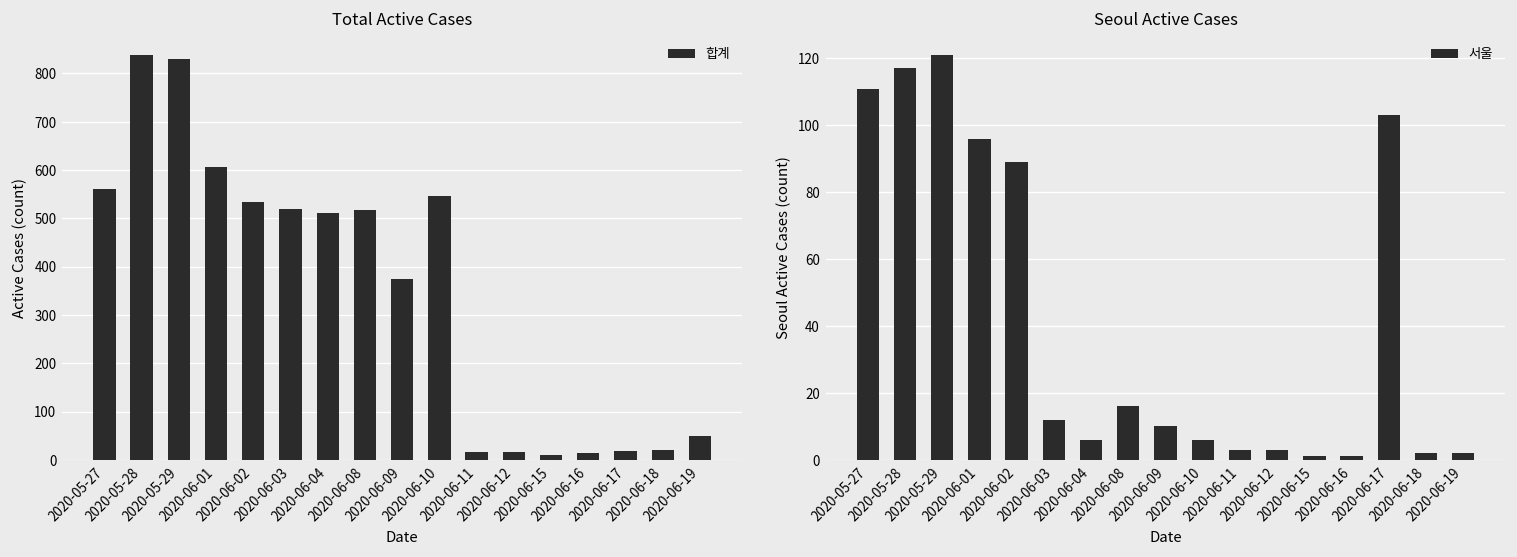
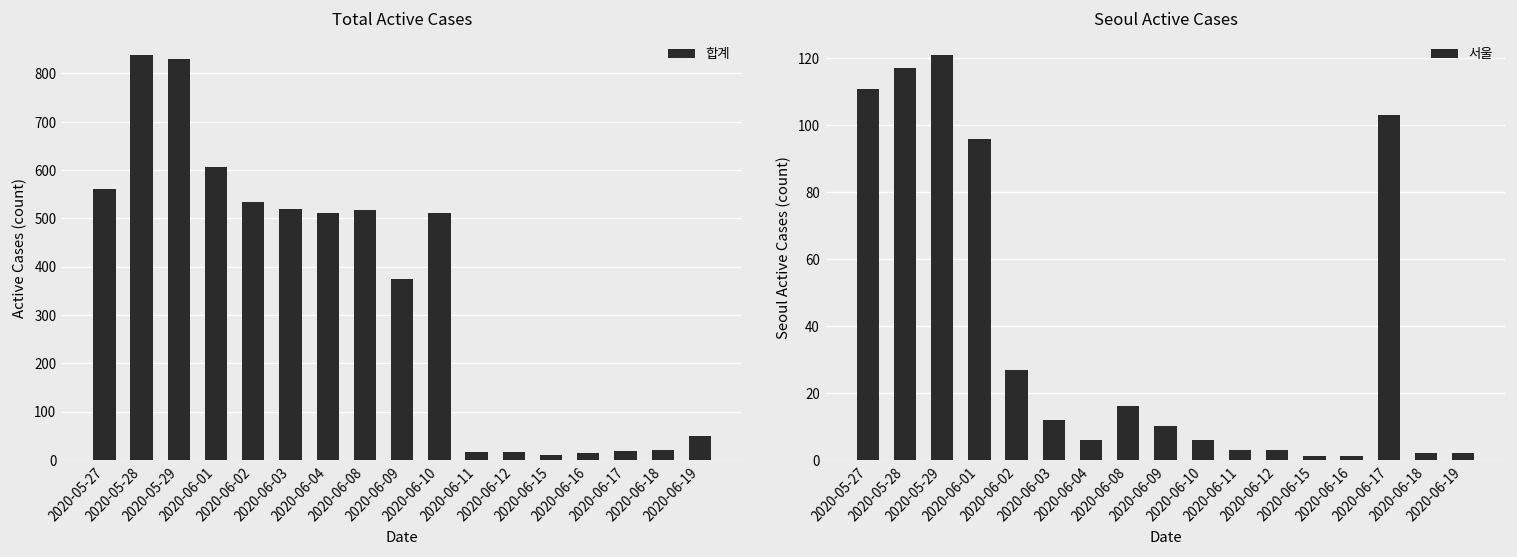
  {
    "Total Active Cases": {
      "2020-05-27": 560,
      "2020-05-28": 840,
      "2020-05-29": 830,
      "2020-06-01": 610,
      "2020-06-02": 530,
      "2020-06-03": 520,
      "2020-06-04": 510,
      "2020-06-08": 520,
      "2020-06-09": 370,
-     "2020-06-10": 550,
+     "2020-06-10": 510,
      "2020-06-11": 20,
      "2020-06-12": 20,
      "2020-06-15": 10,
      "2020-06-16": 10,
      "2020-06-17": 20,
      "2020-06-18": 20,
      "2020-06-19": 50
    },
    "Seoul Active Cases": {
      "2020-05-27": 111,
      "2020-05-28": 117,
      "2020-05-29": 121,
      "2020-06-01": 96,
-     "2020-06-02": 89,
+     "2020-06-02": 27,
      "2020-06-03": 12,
      "2020-06-04": 6,
      "2020-06-08": 16,
      "2020-06-09": 10,
      "2020-06-10": 6,
      "2020-06-11": 3,
      "2020-06-12": 3,
      "2020-06-15": 1,
      "2020-06-16": 1,
      "2020-06-17": 103,
      "2020-06-18": 2,
      "2020-06-19": 2
    }
  }
